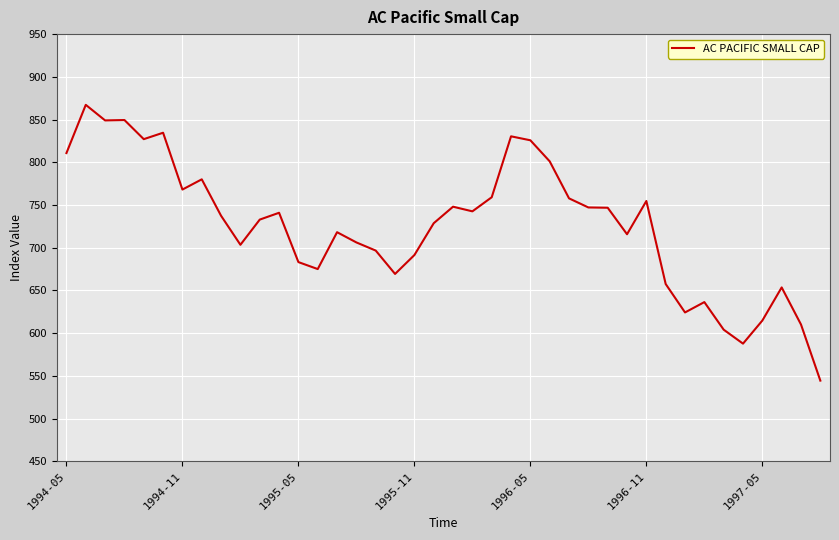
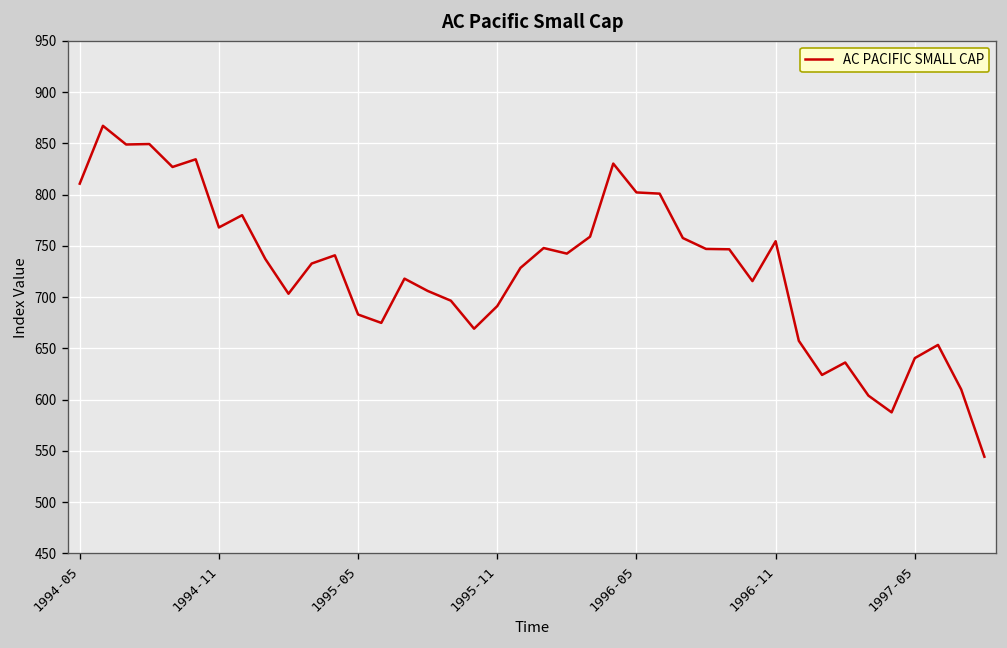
  {
    "1994-05": 810,
    "1994-11": 770,
    "1995-05": 680,
    "1995-11": 690,
-   "1996-05": 830,
+   "1996-05": 800,
    "1996-11": 750,
-   "1997-05": 610
+   "1997-05": 640
  }
